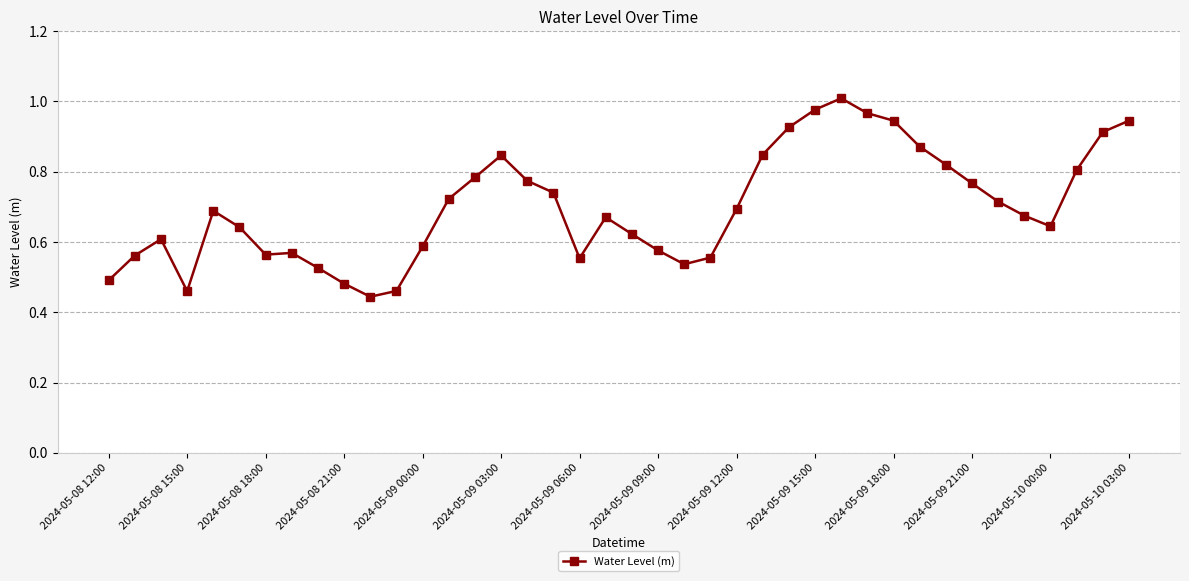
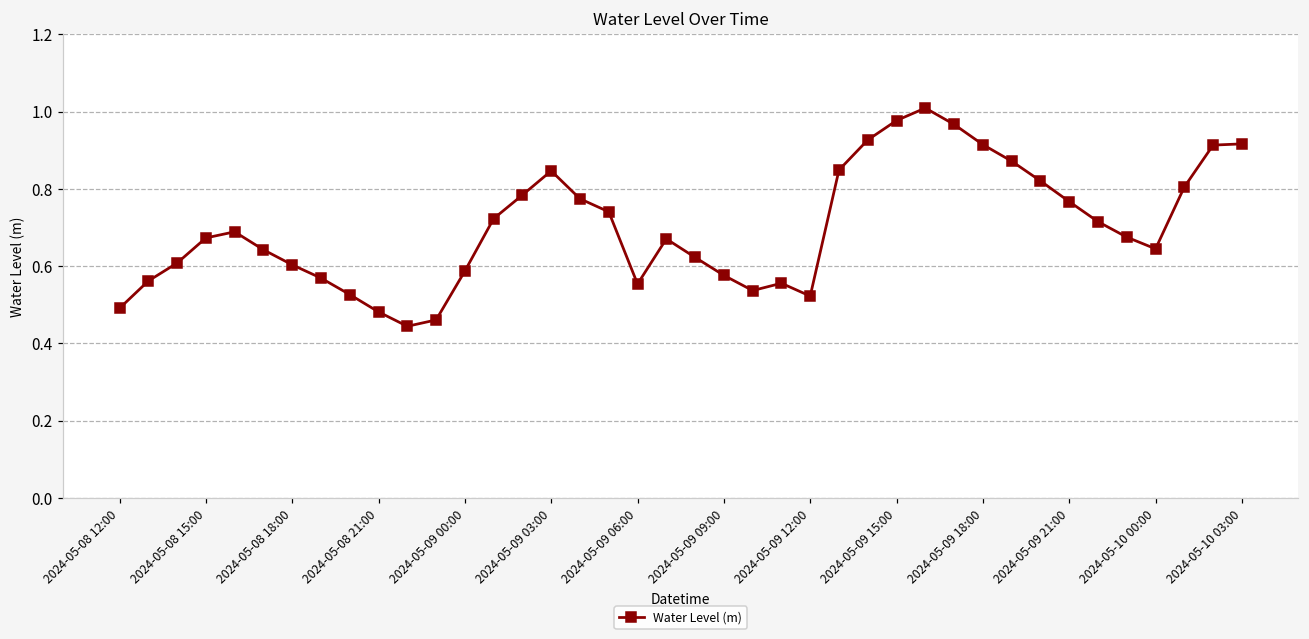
  {
    "2024-05-08 12:00": 0.49,
-   "2024-05-08 15:00": 0.46,
-   "2024-05-08 18:00": 0.56,
+   "2024-05-08 15:00": 0.67,
+   "2024-05-08 18:00": 0.60,
    "2024-05-08 21:00": 0.48,
    "2024-05-09 00:00": 0.59,
    "2024-05-09 03:00": 0.85,
    "2024-05-09 06:00": 0.55,
    "2024-05-09 09:00": 0.58,
-   "2024-05-09 12:00": 0.69,
+   "2024-05-09 12:00": 0.52,
    "2024-05-09 15:00": 0.98,
-   "2024-05-09 18:00": 0.95,
+   "2024-05-09 18:00": 0.91,
    "2024-05-09 21:00": 0.77,
    "2024-05-10 00:00": 0.64,
-   "2024-05-10 03:00": 0.95
+   "2024-05-10 03:00": 0.92
  }
